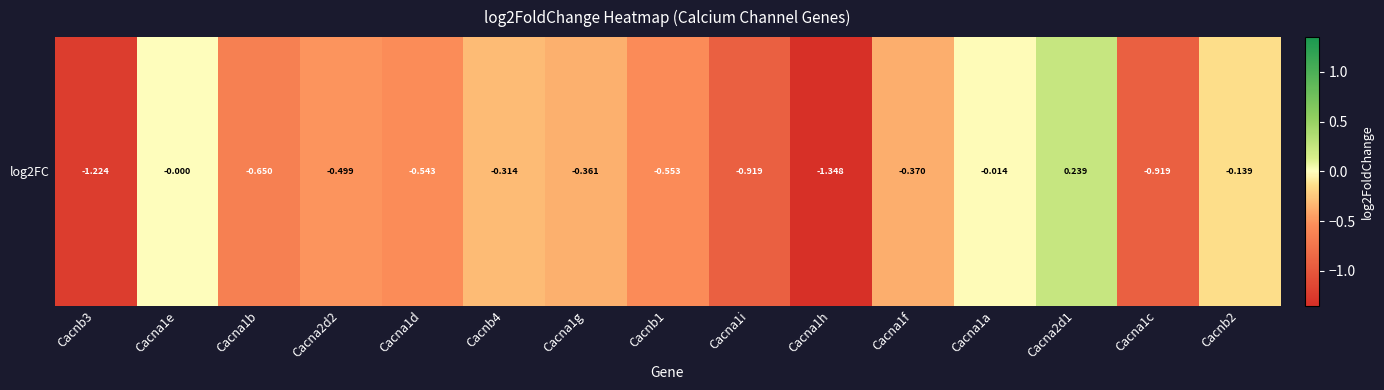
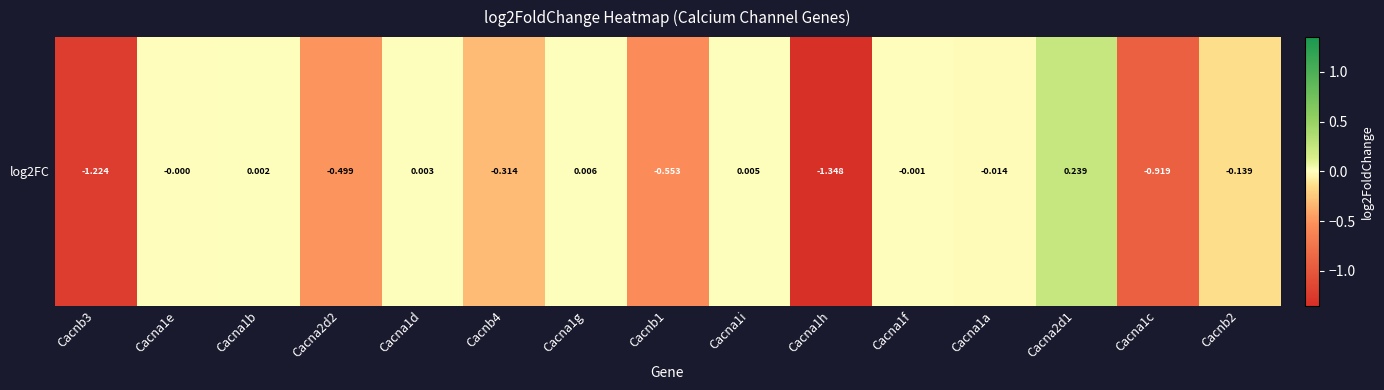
  {
    "log2FC": {
      "Cacnb3": -1.224,
      "Cacna1e": -0.000,
-     "Cacna1b": -0.650,
+     "Cacna1b": 0.002,
      "Cacna2d2": -0.499,
-     "Cacna1d": -0.543,
+     "Cacna1d": 0.003,
      "Cacnb4": -0.314,
-     "Cacna1g": -0.361,
+     "Cacna1g": 0.006,
      "Cacnb1": -0.553,
-     "Cacna1i": -0.919,
+     "Cacna1i": 0.005,
      "Cacna1h": -1.348,
-     "Cacna1f": -0.370,
+     "Cacna1f": -0.001,
      "Cacna1a": -0.014,
      "Cacna2d1": 0.239,
      "Cacna1c": -0.919,
      "Cacnb2": -0.139
    }
  }
